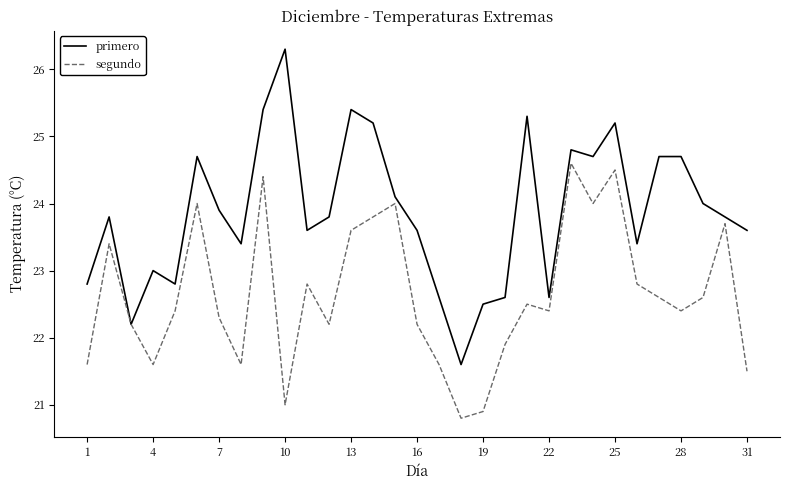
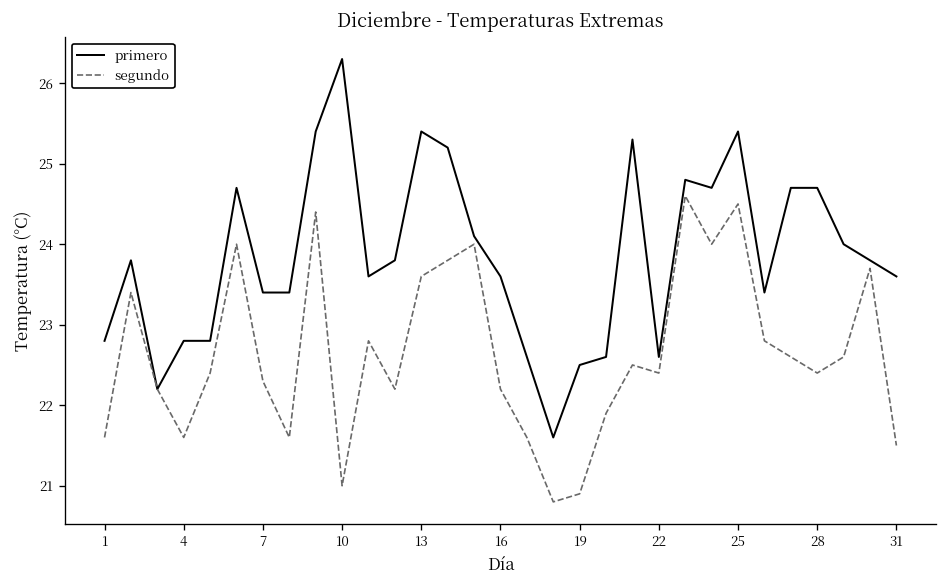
  {
    "primero": {
      "1": 22.8,
-     "4": 23.0,
-     "7": 23.9,
+     "4": 22.8,
+     "7": 23.4,
      "10": 26.3,
      "13": 25.4,
      "16": 23.6,
      "19": 22.5,
      "22": 22.6,
-     "25": 25.2,
+     "25": 25.4,
      "28": 24.7,
      "31": 23.6
    },
    "segundo": {
      "1": 21.6,
      "4": 21.6,
      "7": 22.3,
      "10": 21.0,
      "13": 23.6,
      "16": 22.2,
      "19": 20.9,
      "22": 22.4,
      "25": 24.5,
      "28": 22.4,
      "31": 21.5
    }
  }
